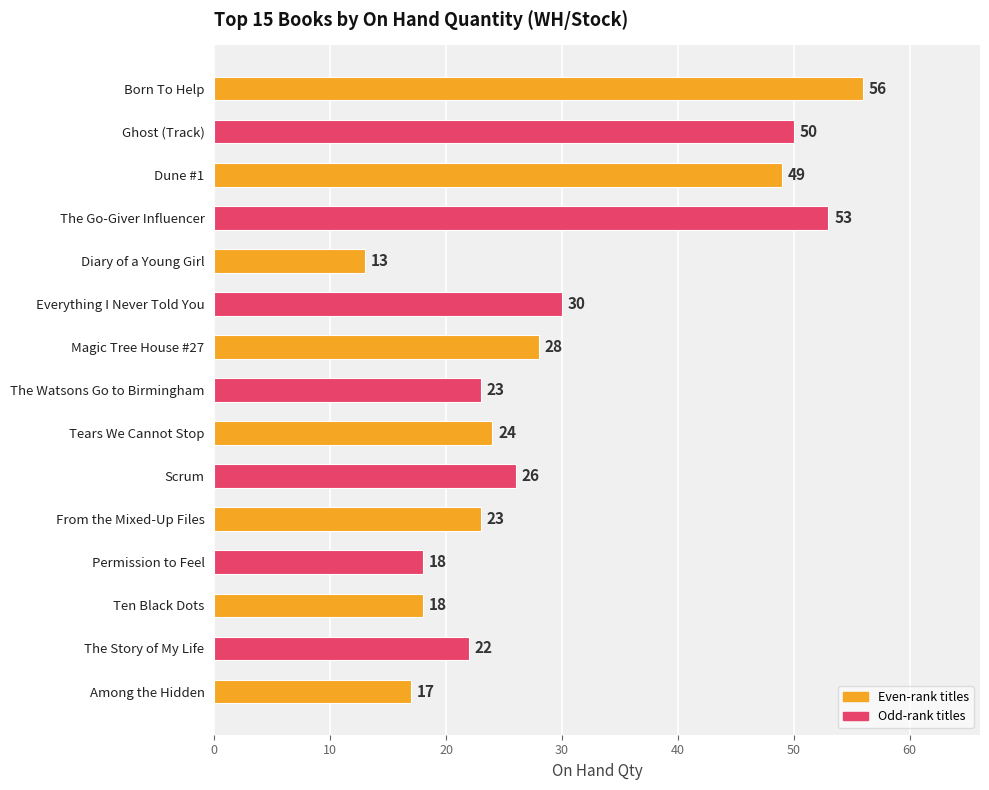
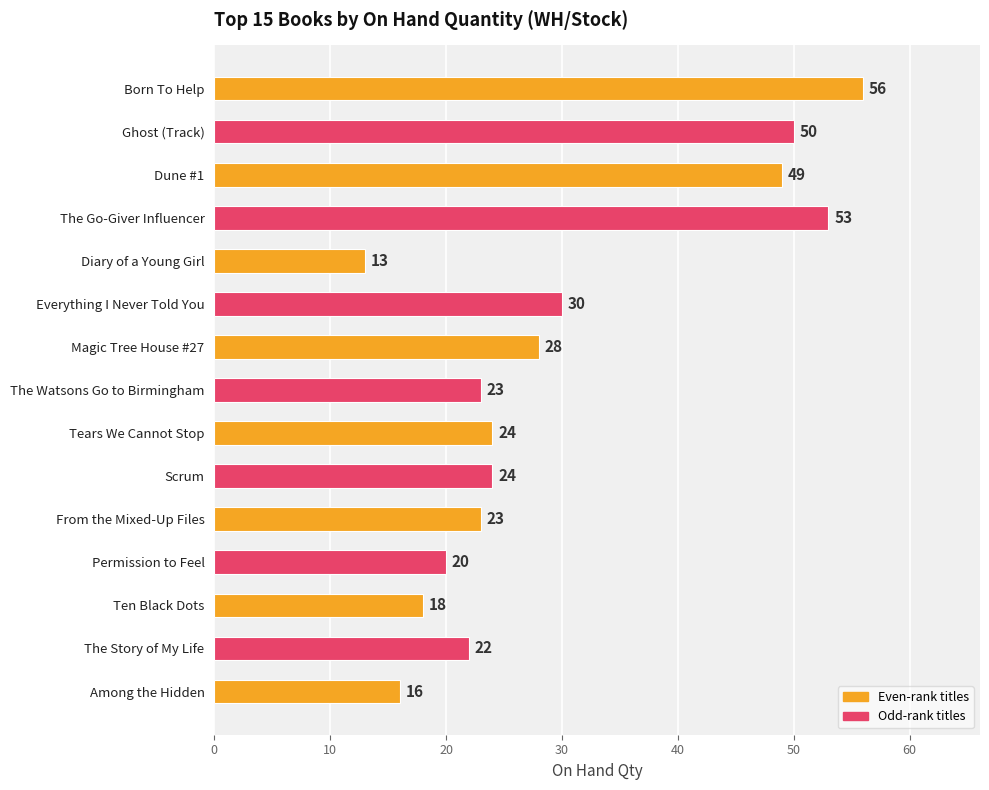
  {
    "Born To Help": 56,
    "Ghost (Track)": 50,
    "Dune #1": 49,
    "The Go-Giver Influencer": 53,
    "Diary of a Young Girl": 13,
    "Everything I Never Told You": 30,
    "Magic Tree House #27": 28,
    "The Watsons Go to Birmingham": 23,
    "Tears We Cannot Stop": 24,
-   "Scrum": 26,
+   "Scrum": 24,
    "From the Mixed-Up Files": 23,
-   "Permission to Feel": 18,
+   "Permission to Feel": 20,
    "Ten Black Dots": 18,
    "The Story of My Life": 22,
-   "Among the Hidden": 17
+   "Among the Hidden": 16
  }
